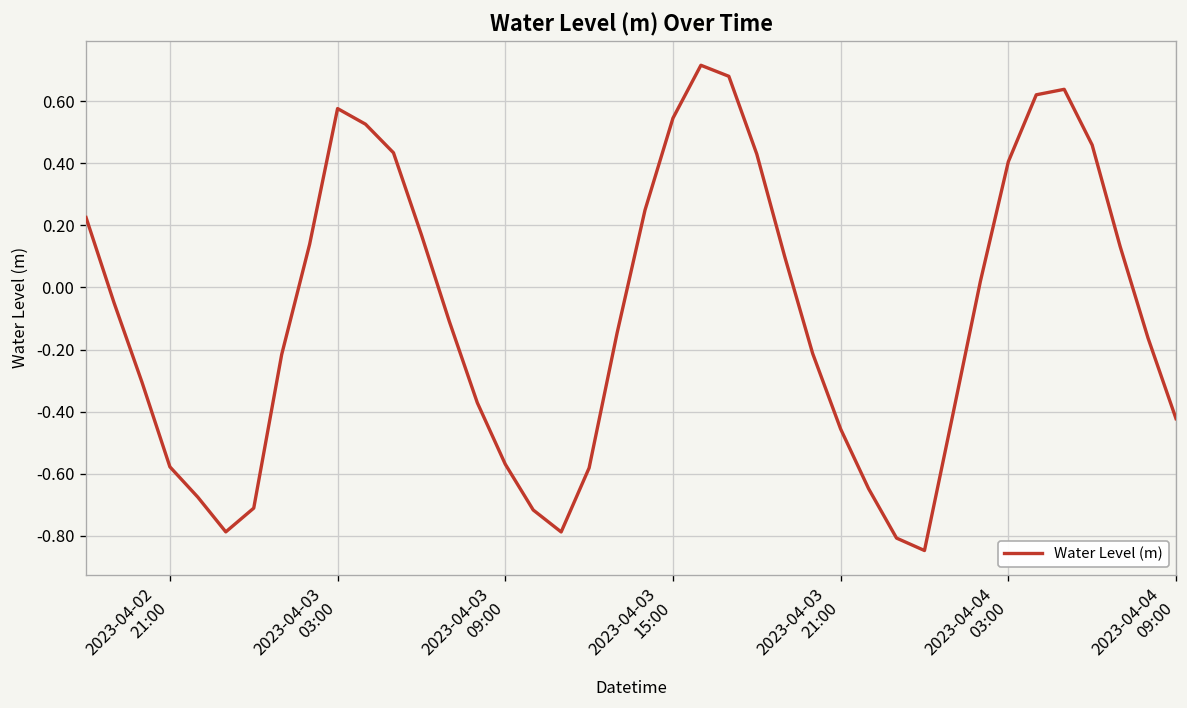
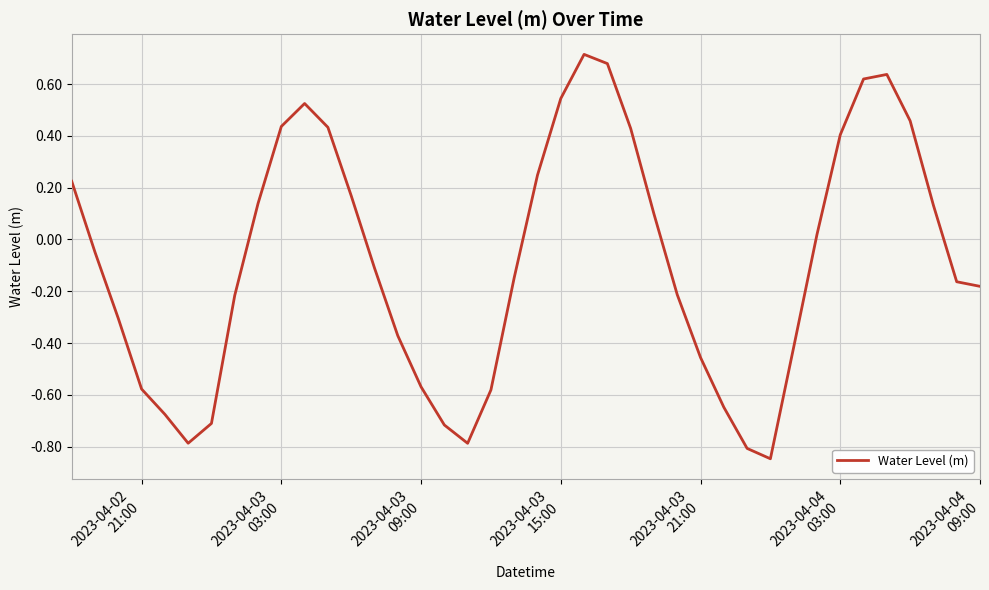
  {
    "2023-04-02 21:00": -0.58,
-   "2023-04-03 03:00": 0.58,
+   "2023-04-03 03:00": 0.44,
    "2023-04-03 09:00": -0.57,
    "2023-04-03 15:00": 0.54,
    "2023-04-03 21:00": -0.46,
    "2023-04-04 03:00": 0.40,
-   "2023-04-04 09:00": -0.42
+   "2023-04-04 09:00": -0.18
  }
